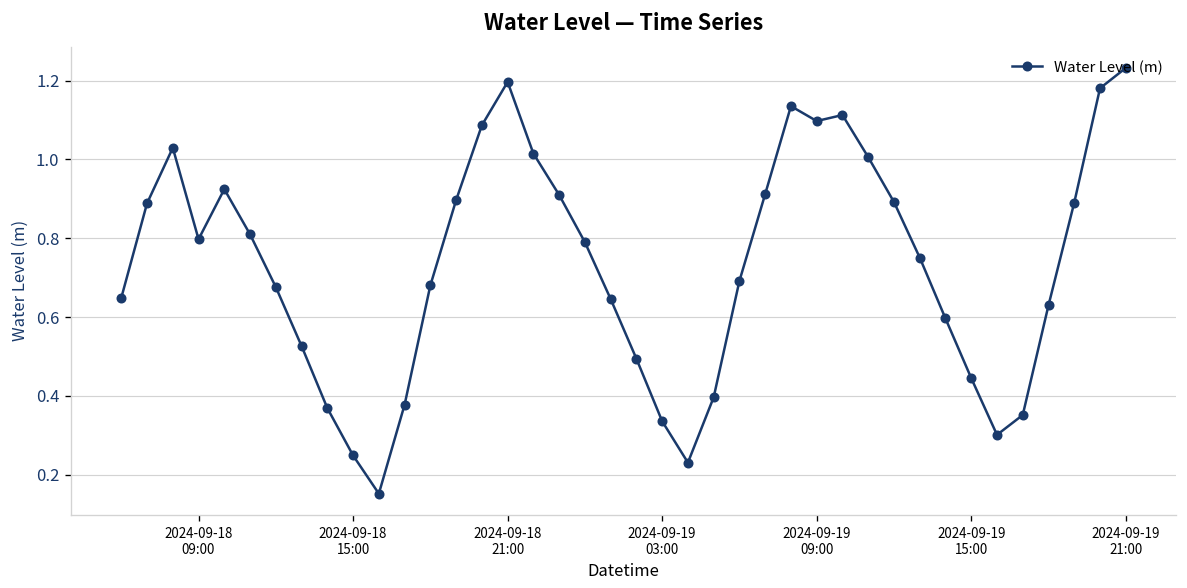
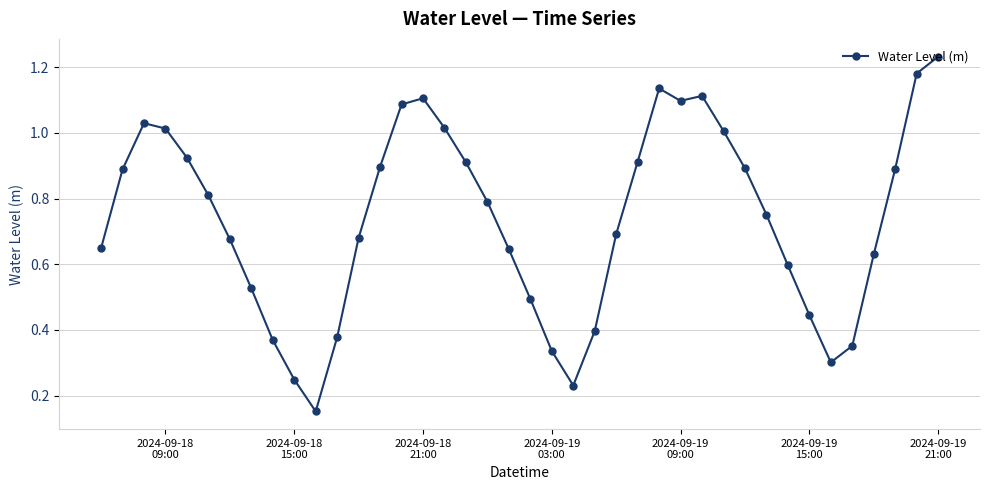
  {
-   "2024-09-18 09:00": 0.80,
+   "2024-09-18 09:00": 1.01,
    "2024-09-18 15:00": 0.25,
-   "2024-09-18 21:00": 1.20,
+   "2024-09-18 21:00": 1.11,
    "2024-09-19 03:00": 0.34,
    "2024-09-19 09:00": 1.10,
    "2024-09-19 15:00": 0.45,
    "2024-09-19 21:00": 1.23
  }
